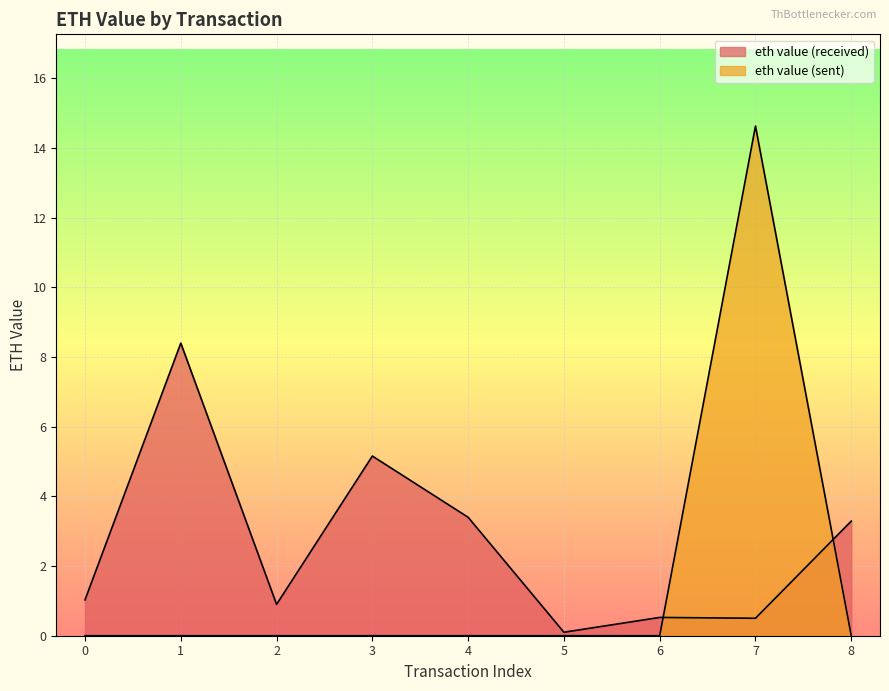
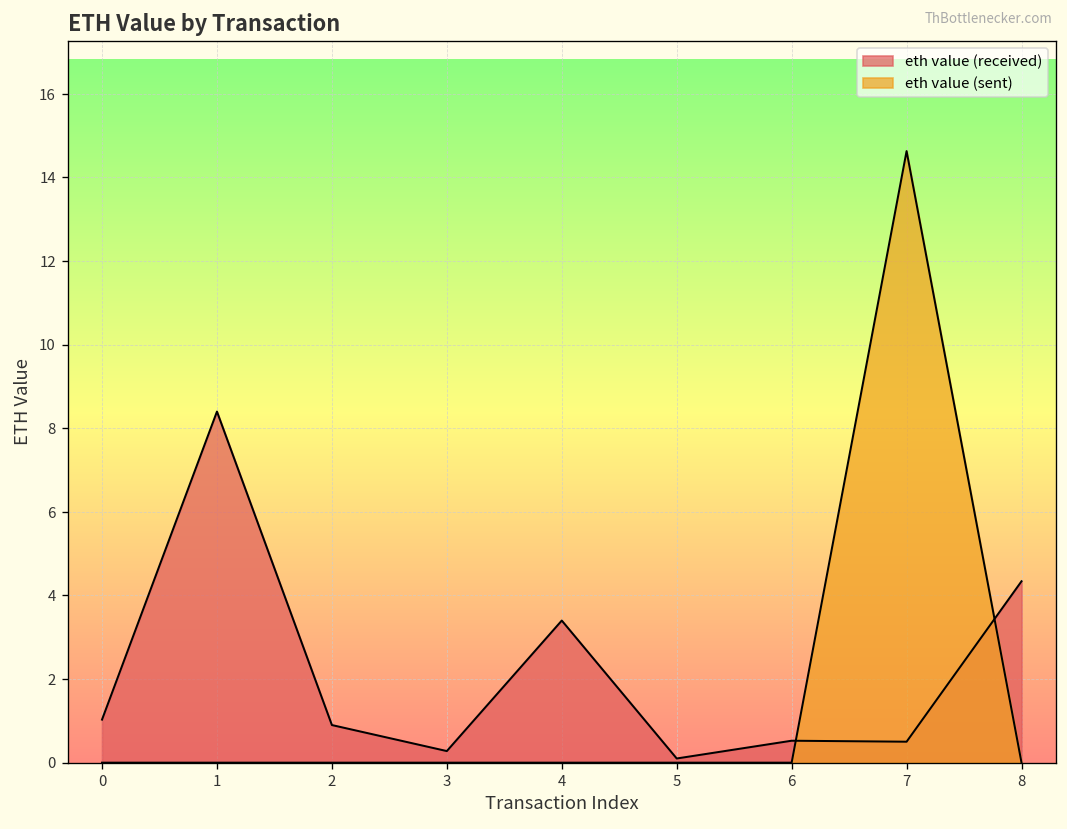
  {
    "eth value (received)": {
      "0": 1.0,
      "1": 8.4,
      "2": 0.9,
-     "3": 5.2,
+     "3": 0.3,
      "4": 3.4,
      "5": 0.1,
      "6": 0.5,
      "7": 0.5,
-     "8": 3.3
+     "8": 4.3
    },
    "eth value (sent)": {
      "0": 0.0,
      "1": 0.0,
      "2": 0.0,
      "3": 0.0,
      "4": 0.0,
      "5": 0.0,
      "6": 0.0,
      "7": 14.6,
      "8": 0.0
    }
  }
